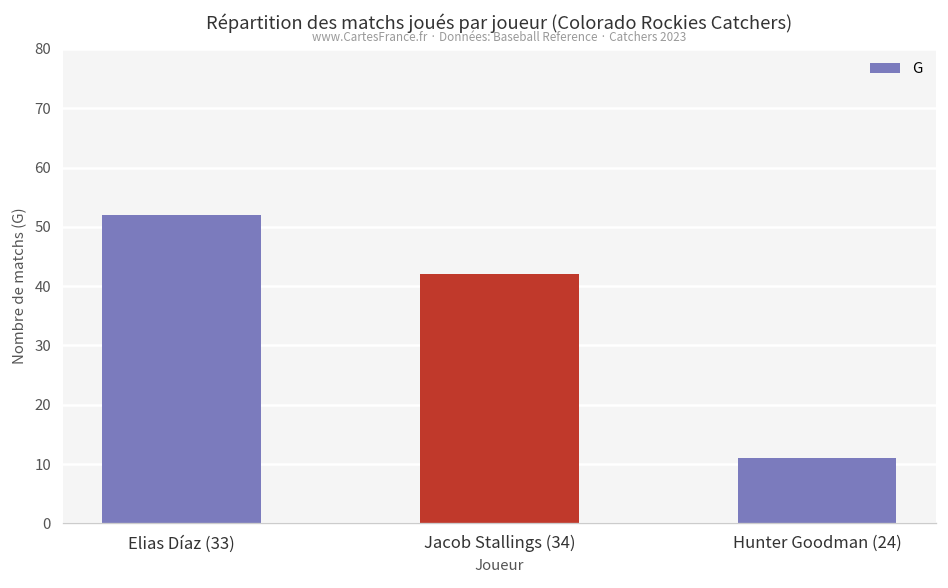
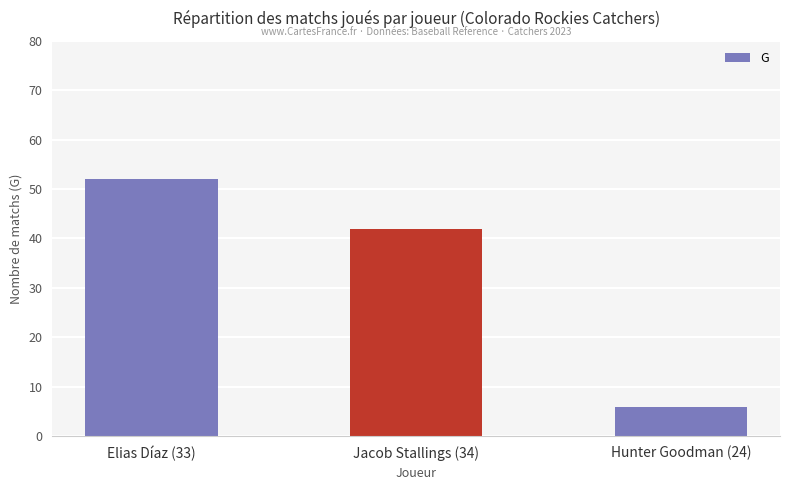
  {
    "Elias Díaz (33)": 52,
    "Jacob Stallings (34)": 42,
-   "Hunter Goodman (24)": 11
+   "Hunter Goodman (24)": 6
  }
